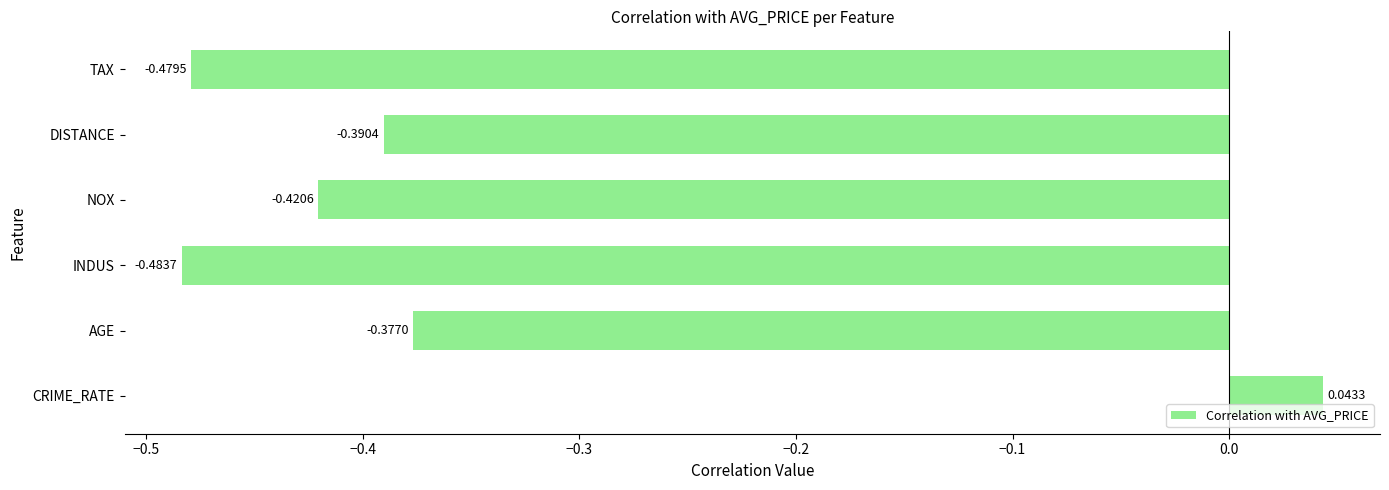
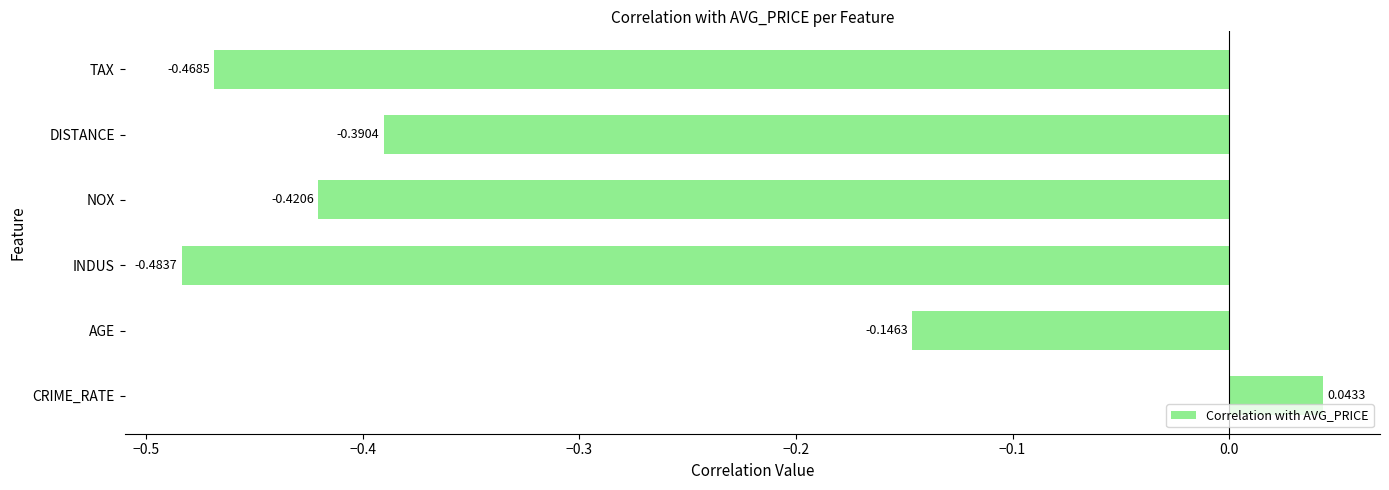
  {
-   "TAX": -0.4795,
+   "TAX": -0.4685,
    "DISTANCE": -0.3904,
    "NOX": -0.4206,
    "INDUS": -0.4837,
-   "AGE": -0.3770,
+   "AGE": -0.1463,
    "CRIME_RATE": 0.0433
  }
